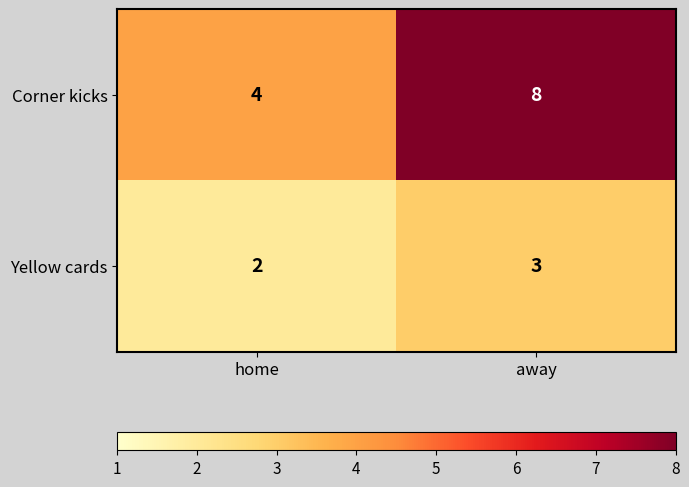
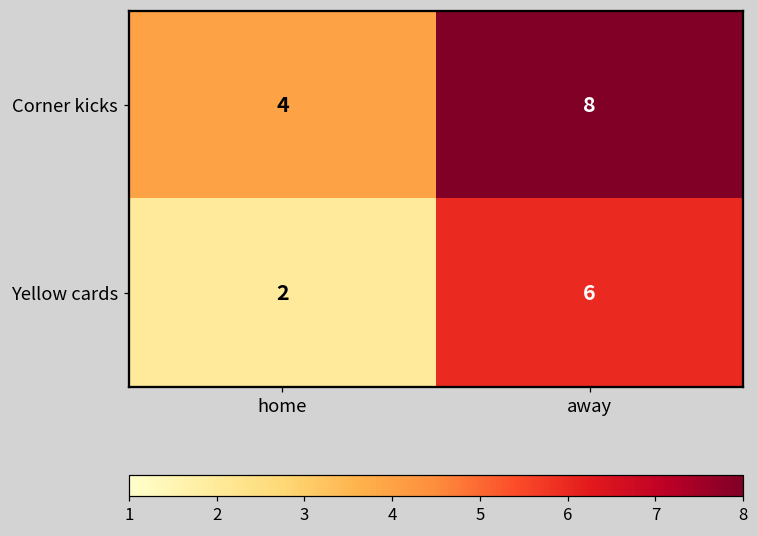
  {
    "Corner kicks": {
      "home": 4,
      "away": 8
    },
    "Yellow cards": {
      "home": 2,
-     "away": 3
+     "away": 6
    }
  }
